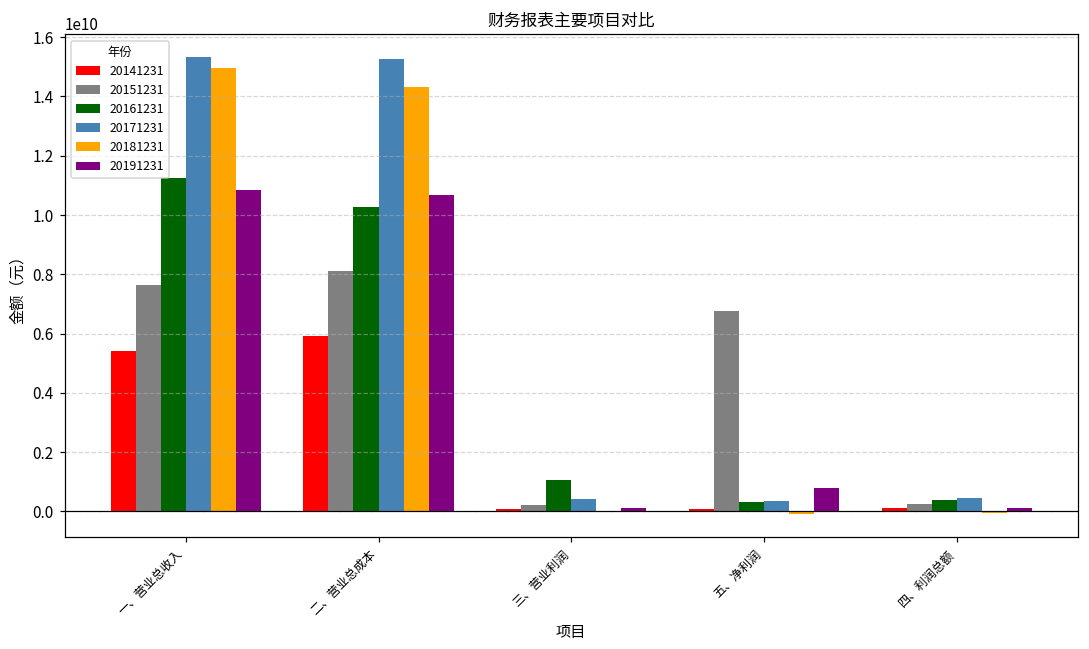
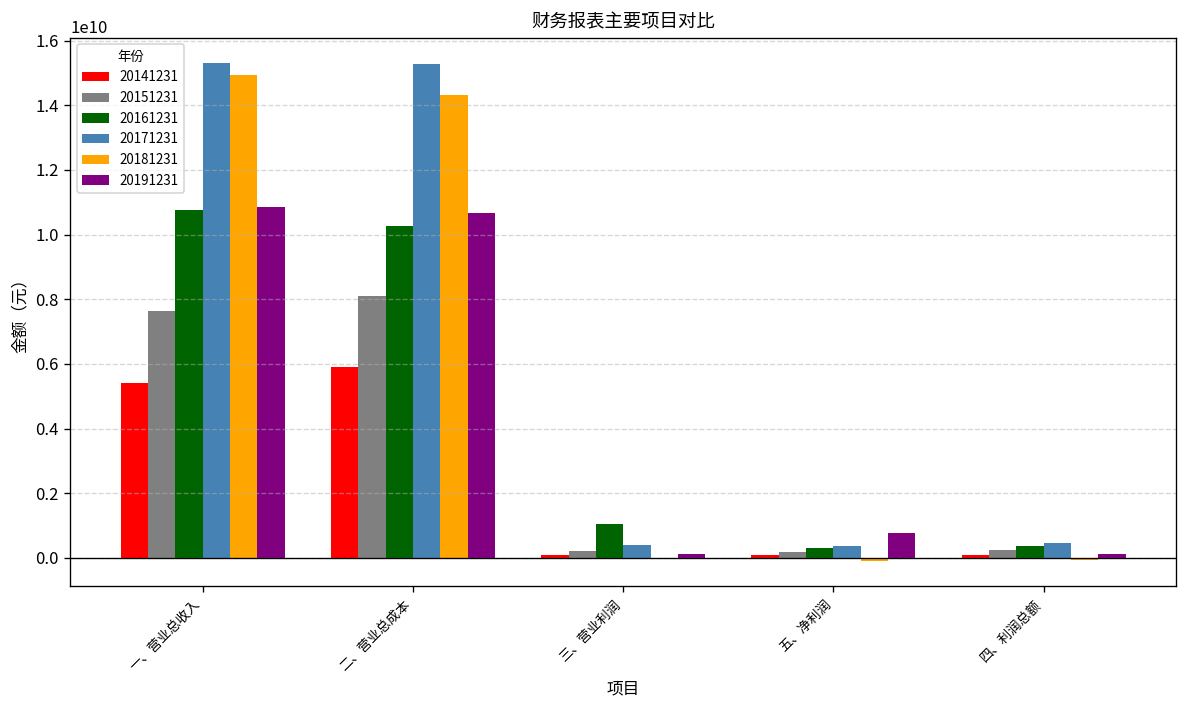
  {
    "20141231": {
      "一、营业总收入": 5400000000,
      "二、营业总成本": 5900000000,
      "四、利润总额": 100000000
    },
    "20151231": {
      "一、营业总收入": 7600000000,
      "二、营业总成本": 8100000000,
      "三、营业利润": 200000000,
-     "五、净利润": 6800000000,
+     "五、净利润": 200000000,
      "四、利润总额": 300000000
    },
    "20161231": {
-     "一、营业总收入": 11200000000,
+     "一、营业总收入": 10800000000,
      "二、营业总成本": 10300000000,
      "三、营业利润": 1100000000,
      "五、净利润": 300000000,
      "四、利润总额": 400000000
    },
    "20171231": {
      "一、营业总收入": 15300000000,
      "二、营业总成本": 15300000000,
      "三、营业利润": 400000000,
      "五、净利润": 400000000,
      "四、利润总额": 400000000
    },
    "20181231": {
      "一、营业总收入": 14900000000,
      "二、营业总成本": 14300000000,
      "五、净利润": -100000000
    },
    "20191231": {
      "一、营业总收入": 10900000000,
      "二、营业总成本": 10700000000,
      "三、营业利润": 100000000,
      "五、净利润": 800000000,
      "四、利润总额": 100000000
    }
  }
